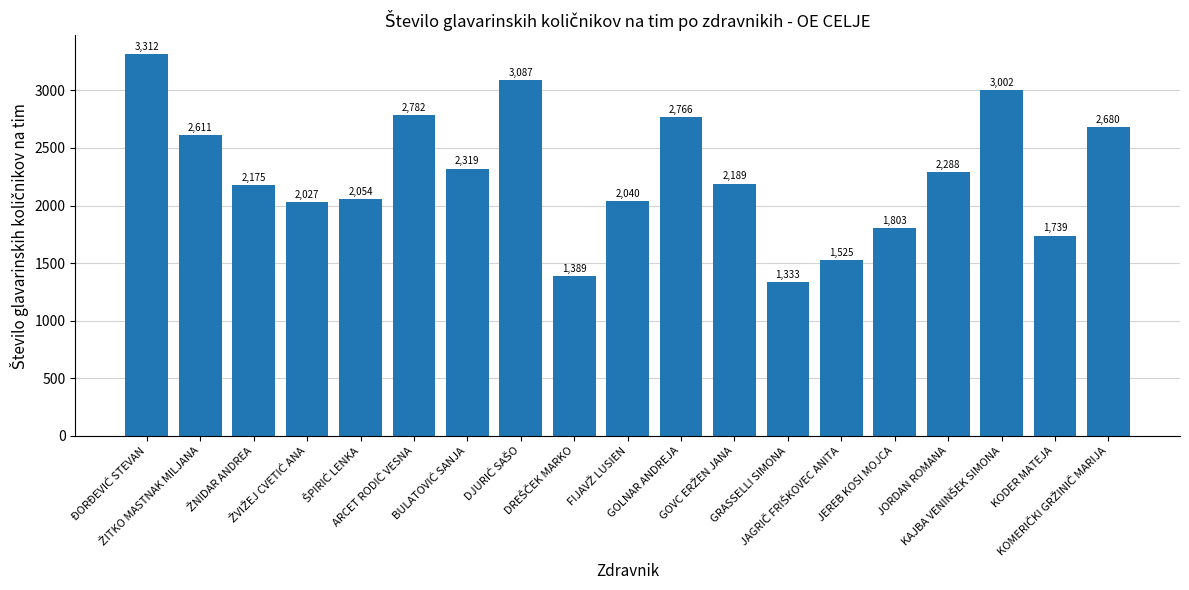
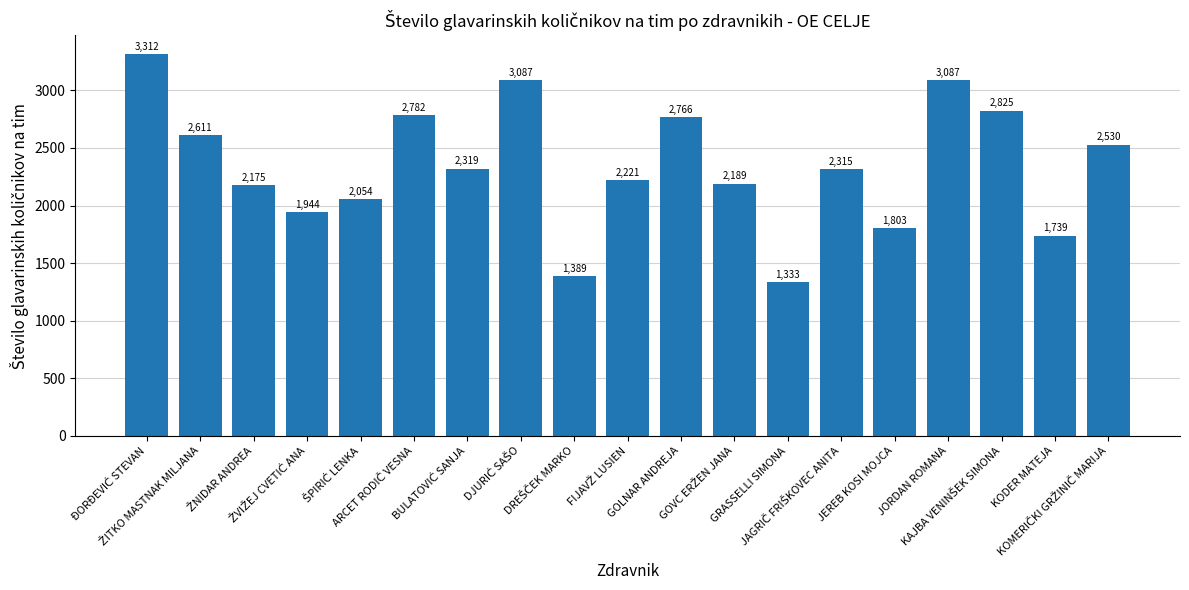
  {
    "ĐORĐEVIĆ STEVAN": "3,312",
    "ŽITKO MASTNAK MILJANA": "2,611",
    "ŽNIDAR ANDREA": "2,175",
-   "ŽVIŽEJ CVETIĆ ANA": "2,027",
+   "ŽVIŽEJ CVETIĆ ANA": "1,944",
    "ŠPIRIĆ LENKA": "2,054",
    "ARCET RODIČ VESNA": "2,782",
    "BULATOVIĆ SANJA": "2,319",
    "DJURIĆ SAŠO": "3,087",
    "DREŠČEK MARKO": "1,389",
-   "FIJAVŽ LUSIEN": "2,040",
+   "FIJAVŽ LUSIEN": "2,221",
    "GOLNAR ANDREJA": "2,766",
    "GOVC ERŽEN JANA": "2,189",
    "GRASSELLI SIMONA": "1,333",
-   "JAGRIČ FRIŠKOVEC ANITA": "1,525",
+   "JAGRIČ FRIŠKOVEC ANITA": "2,315",
    "JEREB KOSI MOJCA": "1,803",
-   "JORDAN ROMANA": "2,288",
-   "KAJBA VENINŠEK SIMONA": "3,002",
+   "JORDAN ROMANA": "3,087",
+   "KAJBA VENINŠEK SIMONA": "2,825",
    "KODER MATEJA": "1,739",
-   "KOMERIČKI GRŽINIČ MARIJA": "2,680"
+   "KOMERIČKI GRŽINIČ MARIJA": "2,530"
  }
